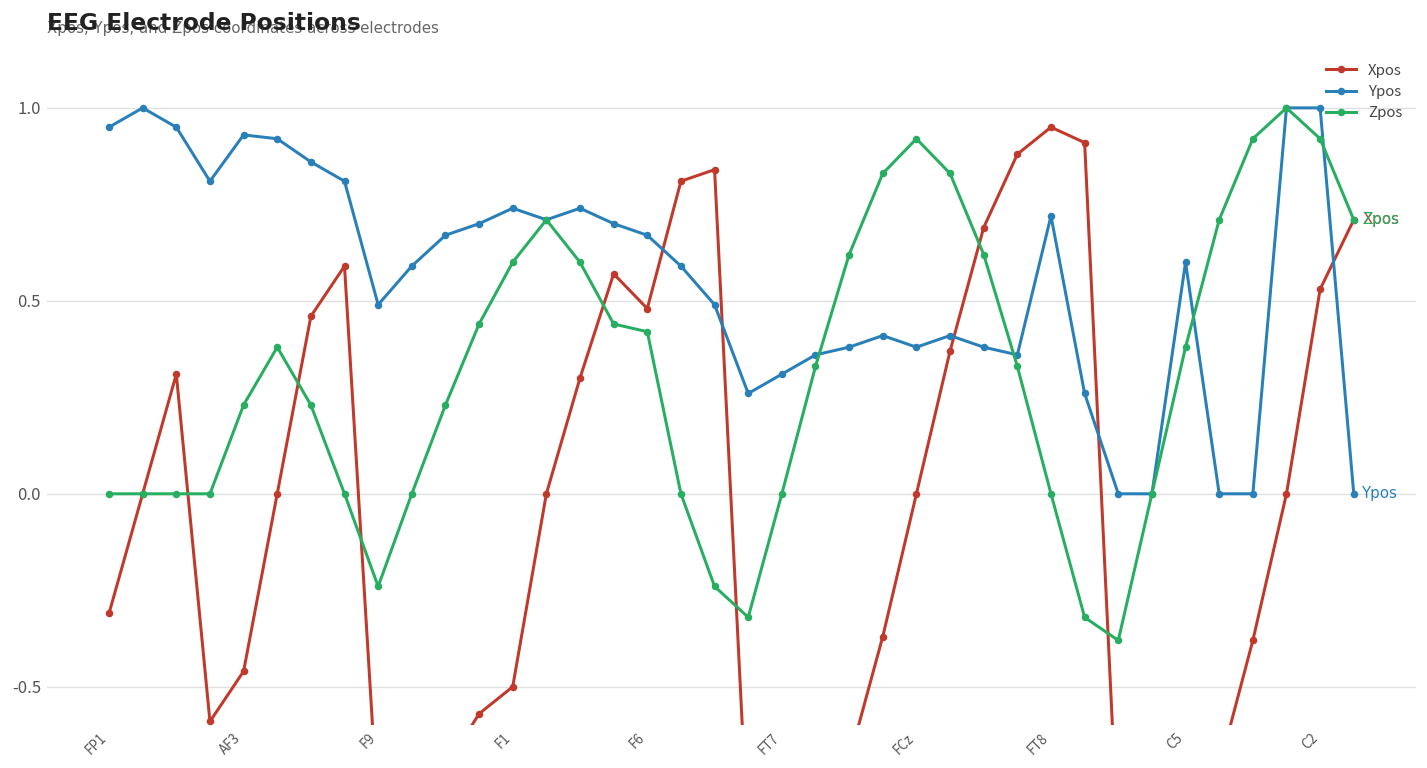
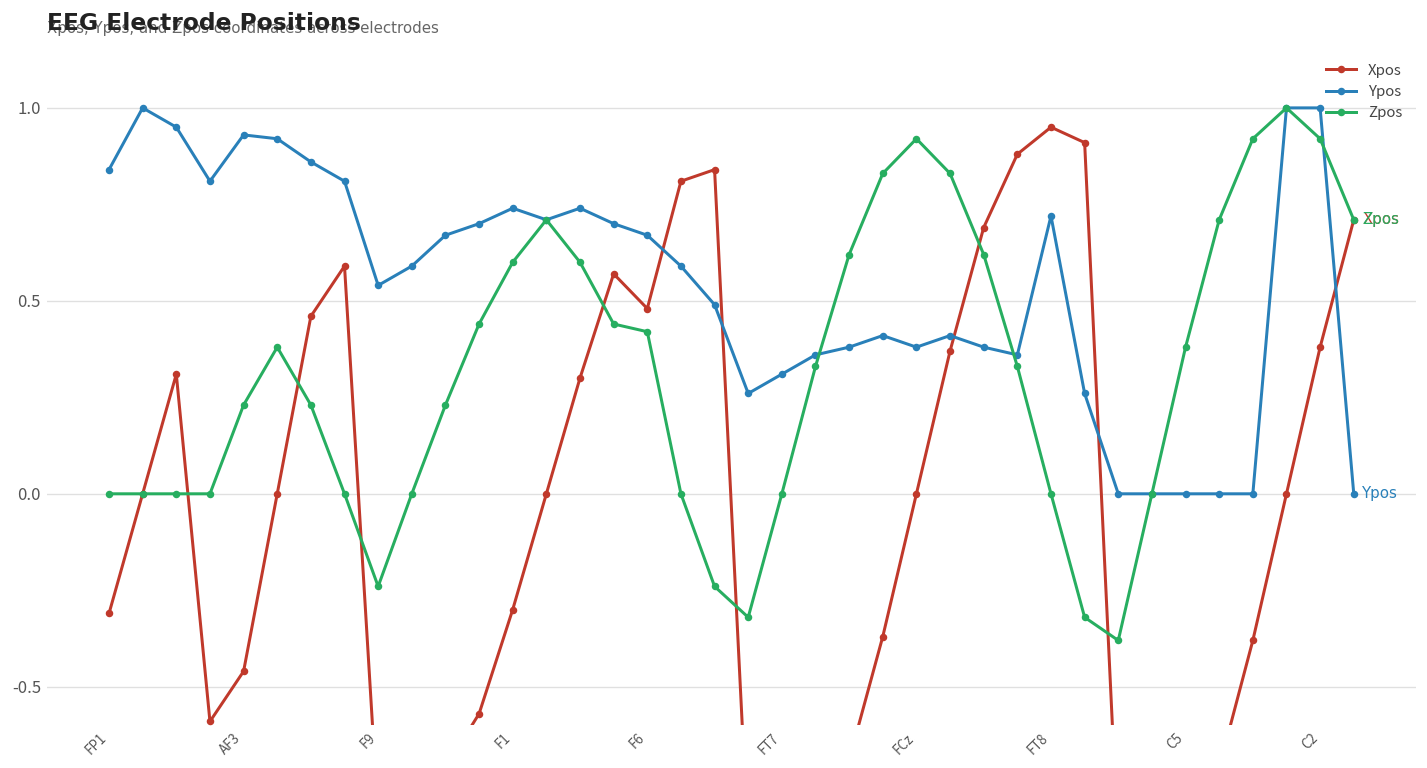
  {
    "Xpos": {
      "FP1": -0.31,
      "AF3": -0.46,
-     "F1": -0.5,
+     "F1": -0.3,
      "F6": 0.48,
      "FCz": 0.00,
      "FT8": 0.95,
-     "C2": 0.53
+     "C2": 0.38
    },
    "Ypos": {
-     "FP1": 0.95,
+     "FP1": 0.84,
      "AF3": 0.93,
-     "F9": 0.49,
+     "F9": 0.54,
      "F1": 0.74,
      "F6": 0.67,
      "FT7": 0.31,
      "FCz": 0.38,
      "FT8": 0.72,
-     "C5": 0.6,
+     "C5": 0.0,
      "C2": 1.00
    },
    "Zpos": {
      "FP1": 0.00,
      "AF3": 0.23,
      "F9": -0.24,
      "F1": 0.60,
      "F6": 0.42,
      "FT7": 0.00,
      "FCz": 0.92,
      "FT8": 0.00,
      "C5": 0.38,
      "C2": 0.92
    }
  }
